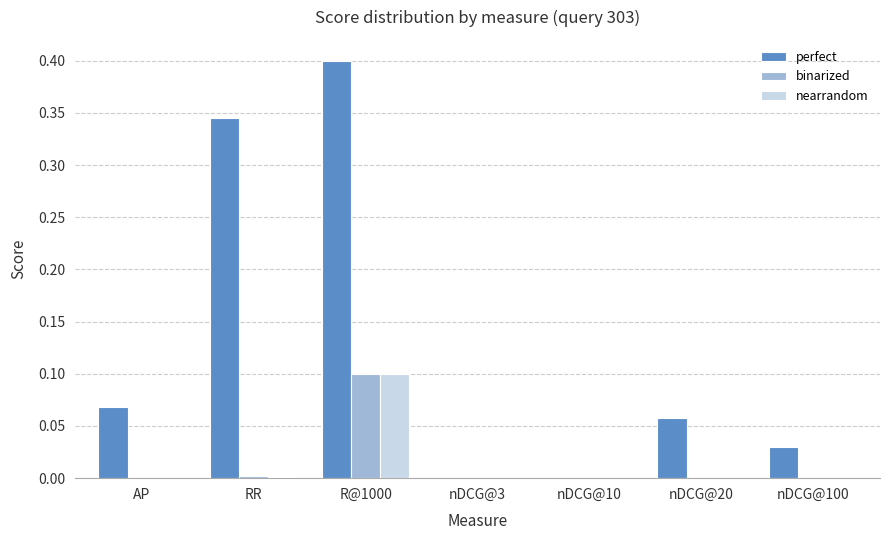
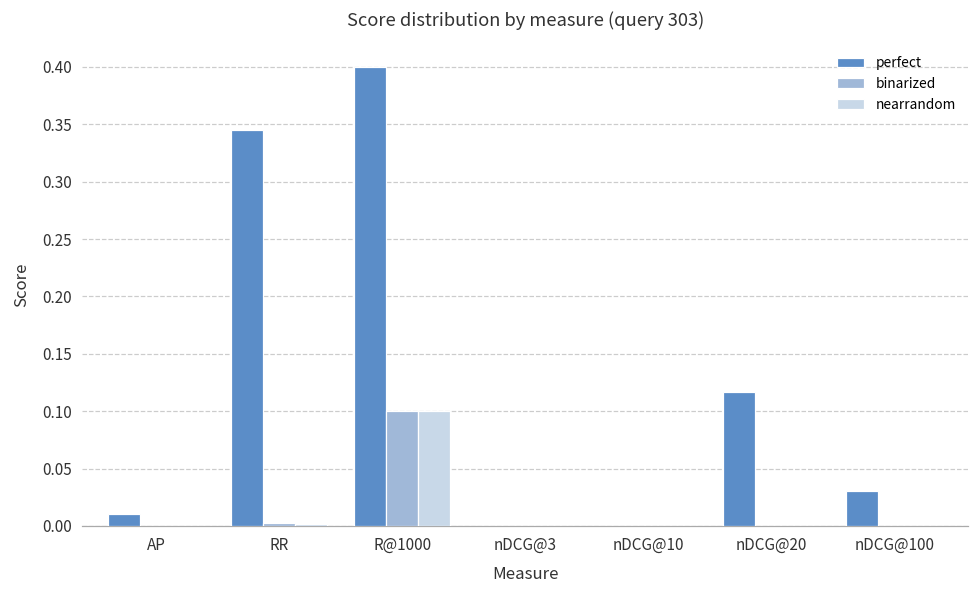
  {
    "perfect": {
-     "AP": 0.068,
+     "AP": 0.010,
      "RR": 0.345,
      "R@1000": 0.400,
      "nDCG@3": 0.000,
      "nDCG@10": 0.000,
-     "nDCG@20": 0.058,
+     "nDCG@20": 0.117,
      "nDCG@100": 0.030
    }
  }
